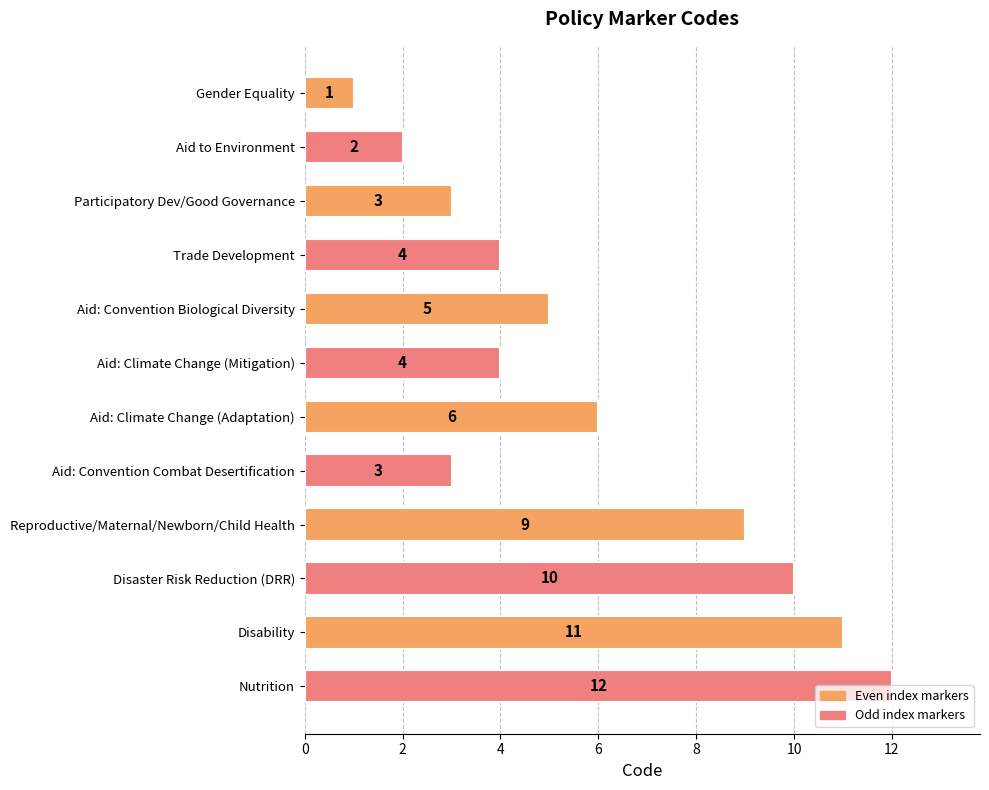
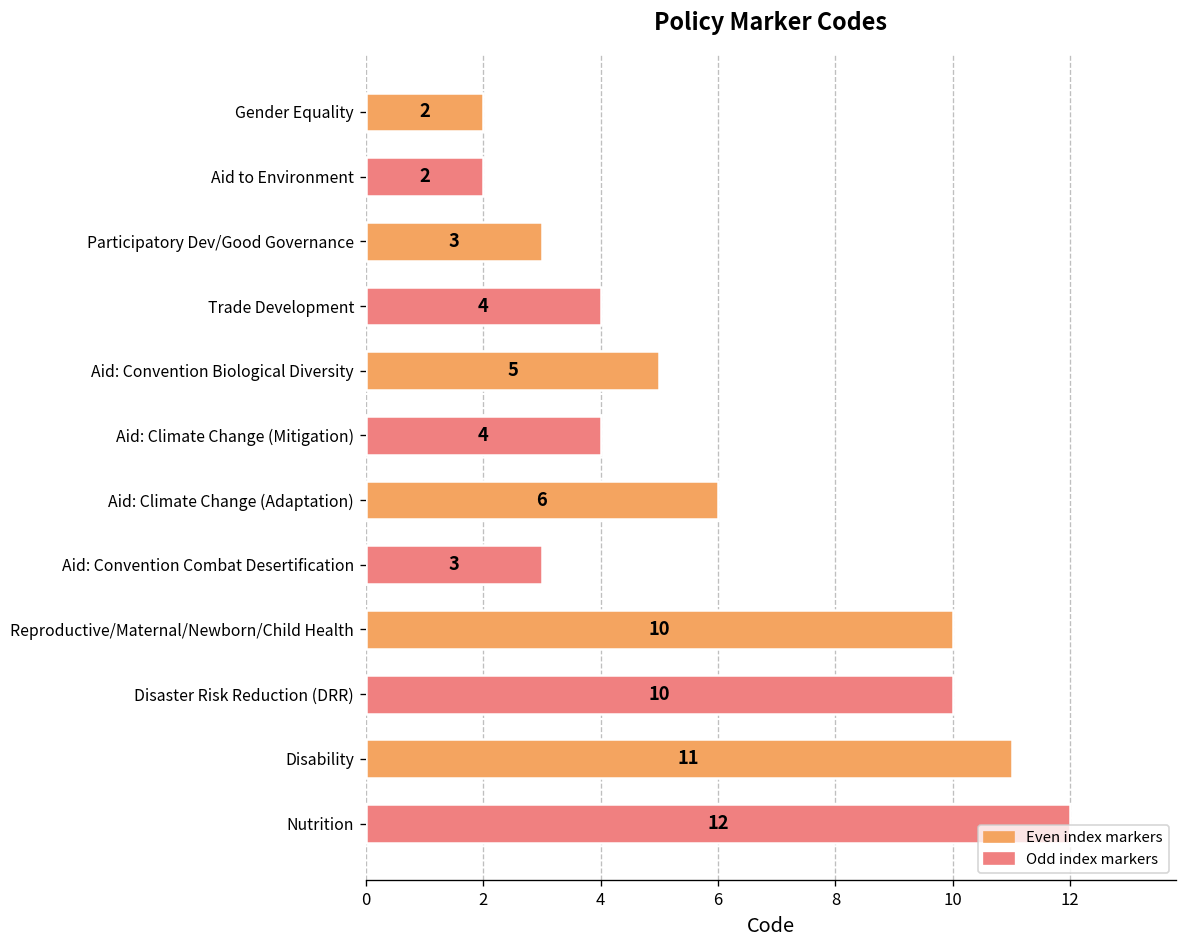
  {
-   "Gender Equality": 1,
+   "Gender Equality": 2,
    "Aid to Environment": 2,
    "Participatory Dev/Good Governance": 3,
    "Trade Development": 4,
    "Aid: Convention Biological Diversity": 5,
    "Aid: Climate Change (Mitigation)": 4,
    "Aid: Climate Change (Adaptation)": 6,
    "Aid: Convention Combat Desertification": 3,
-   "Reproductive/Maternal/Newborn/Child Health": 9,
+   "Reproductive/Maternal/Newborn/Child Health": 10,
    "Disaster Risk Reduction (DRR)": 10,
    "Disability": 11
  }
